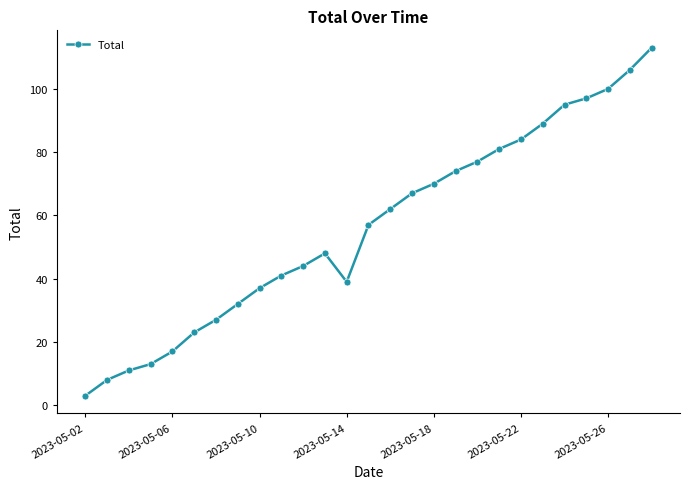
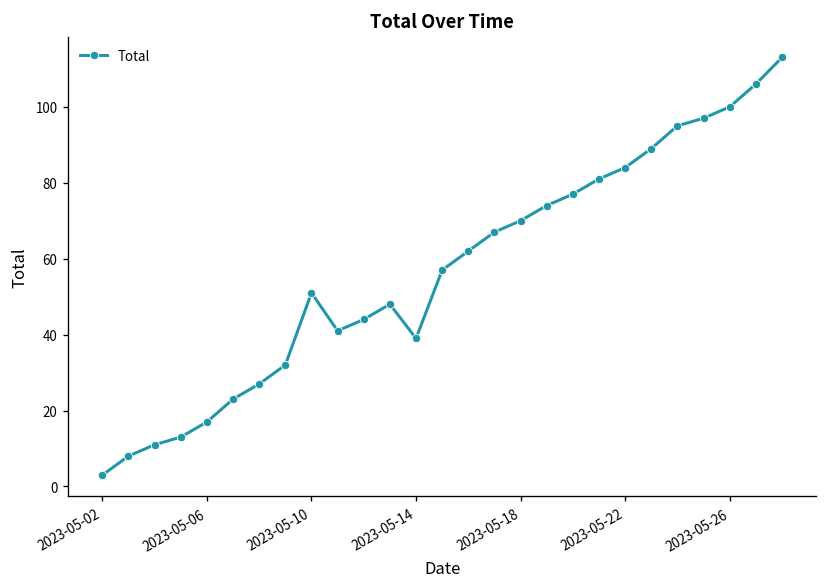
  {
    "2023-05-02": 3,
    "2023-05-06": 17,
-   "2023-05-10": 37,
+   "2023-05-10": 51,
    "2023-05-14": 39,
    "2023-05-18": 70,
    "2023-05-22": 84,
    "2023-05-26": 100
  }
